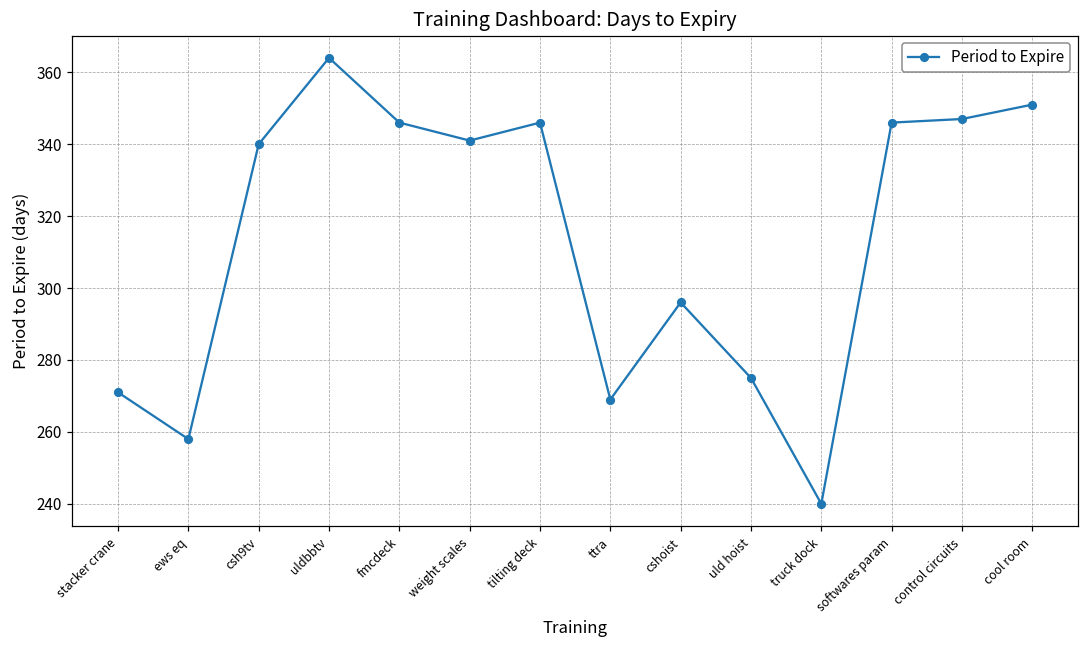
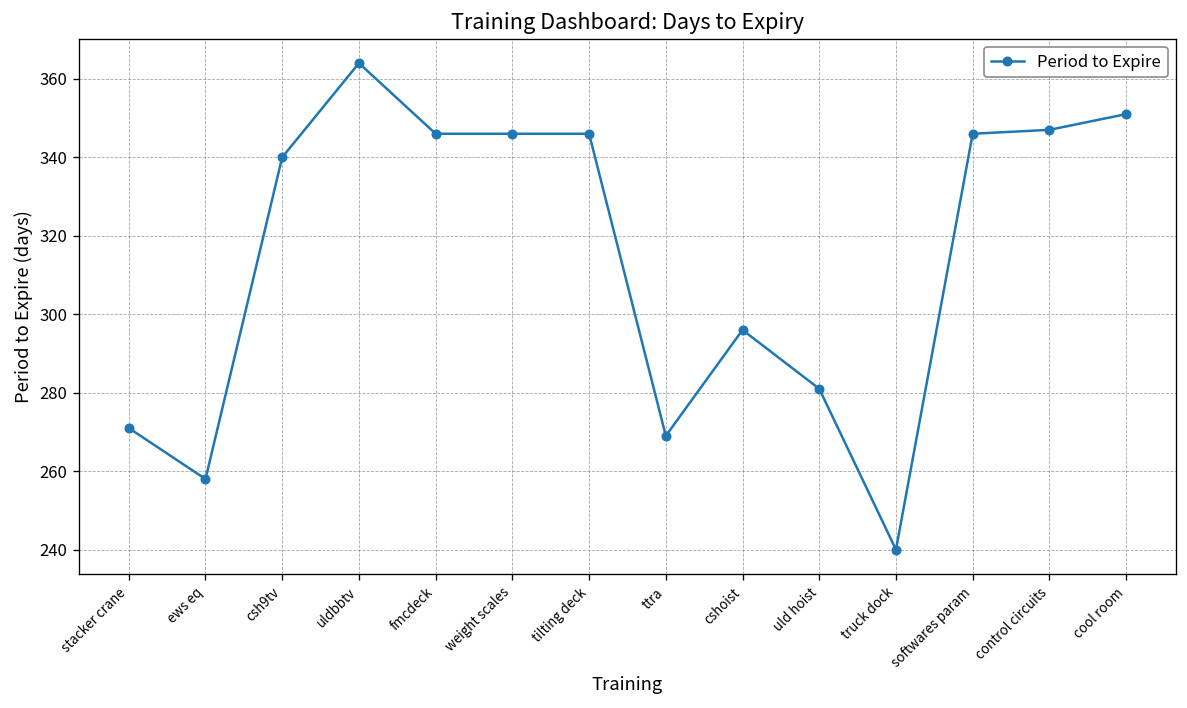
  {
    "stacker crane": 271,
    "ews eq": 258,
    "csh9tv": 340,
    "uldbbtv": 364,
    "fmcdeck": 346,
-   "weight scales": 341,
+   "weight scales": 346,
    "tilting deck": 346,
    "ttra": 269,
    "cshoist": 296,
-   "uld hoist": 275,
+   "uld hoist": 281,
    "truck dock": 240,
    "softwares param": 346,
    "control circuits": 347,
    "cool room": 351
  }
